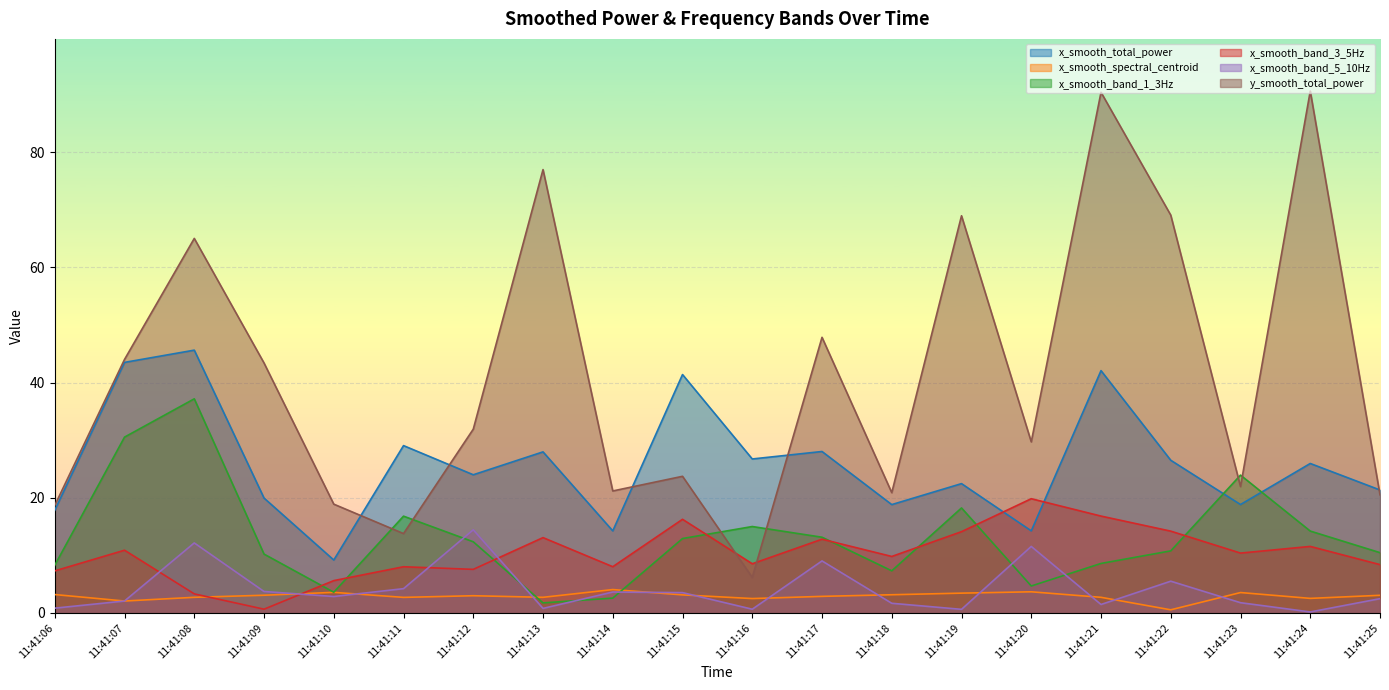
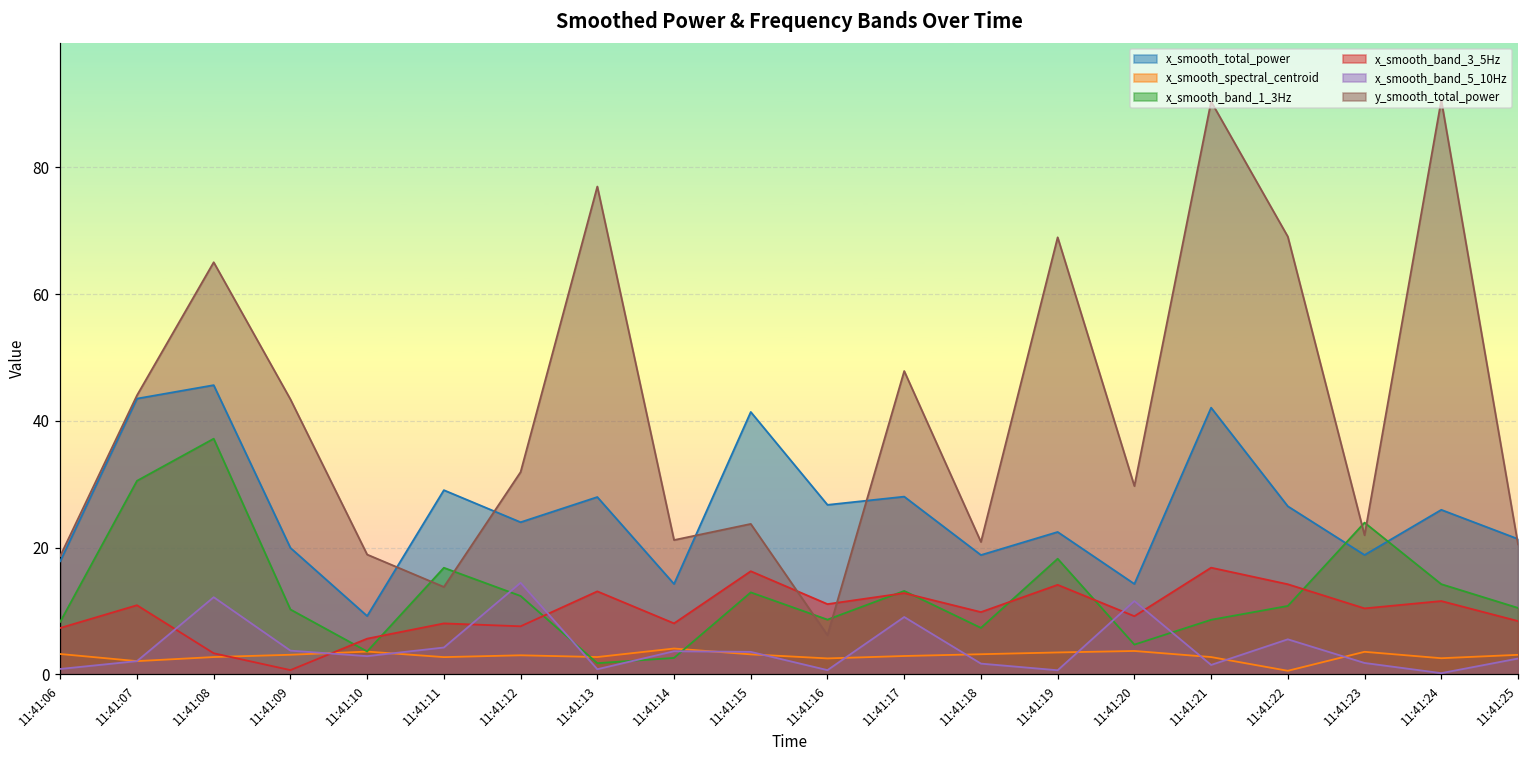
  {
    "x_smooth_total_power": {
      "11:41:06": 18,
      "11:41:07": 43,
      "11:41:08": 46,
      "11:41:09": 20,
      "11:41:10": 9,
      "11:41:11": 29,
      "11:41:12": 24,
      "11:41:13": 28,
      "11:41:14": 14,
      "11:41:15": 41,
      "11:41:16": 27,
      "11:41:17": 28,
      "11:41:18": 19,
      "11:41:19": 22,
      "11:41:20": 14,
      "11:41:21": 42,
      "11:41:22": 27,
      "11:41:23": 19,
      "11:41:24": 26,
      "11:41:25": 21
    },
    "x_smooth_spectral_centroid": {
      "11:41:06": 3,
      "11:41:08": 3,
      "11:41:09": 3,
      "11:41:11": 3,
      "11:41:12": 3,
      "11:41:13": 3,
      "11:41:16": 3,
      "11:41:17": 3,
      "11:41:18": 3,
      "11:41:19": 3,
      "11:41:20": 4,
      "11:41:21": 3,
      "11:41:22": 1,
      "11:41:23": 4,
      "11:41:24": 3,
      "11:41:25": 3
    },
    "x_smooth_band_1_3Hz": {
      "11:41:06": 8,
      "11:41:07": 31,
      "11:41:08": 37,
      "11:41:09": 10,
      "11:41:11": 17,
      "11:41:12": 12,
      "11:41:13": 2,
      "11:41:14": 3,
      "11:41:15": 13,
-     "11:41:16": 15,
+     "11:41:16": 9,
      "11:41:18": 7,
      "11:41:19": 18,
      "11:41:20": 5,
      "11:41:21": 9,
      "11:41:22": 11,
      "11:41:23": 24,
      "11:41:24": 14,
      "11:41:25": 10
    },
    "x_smooth_band_3_5Hz": {
      "11:41:06": 7,
      "11:41:07": 11,
      "11:41:08": 3,
      "11:41:09": 1,
      "11:41:10": 6,
      "11:41:11": 8,
      "11:41:12": 8,
      "11:41:13": 13,
      "11:41:14": 8,
      "11:41:15": 16,
-     "11:41:16": 9,
+     "11:41:16": 11,
      "11:41:18": 10,
      "11:41:19": 14,
-     "11:41:20": 20,
+     "11:41:20": 9,
      "11:41:21": 17,
      "11:41:22": 14,
      "11:41:23": 10,
      "11:41:24": 12,
      "11:41:25": 8
    },
    "x_smooth_band_5_10Hz": {
      "11:41:06": 1,
      "11:41:08": 12,
      "11:41:09": 4,
      "11:41:10": 3,
      "11:41:11": 4,
      "11:41:12": 14,
      "11:41:13": 1,
      "11:41:16": 1,
      "11:41:17": 9,
      "11:41:18": 2,
      "11:41:19": 1,
      "11:41:20": 12,
      "11:41:21": 1,
      "11:41:22": 6,
      "11:41:23": 2,
      "11:41:24": 0,
      "11:41:25": 2
    },
    "y_smooth_total_power": {
      "11:41:06": 19,
      "11:41:07": 44,
      "11:41:08": 65,
      "11:41:09": 43,
      "11:41:10": 19,
      "11:41:11": 14,
      "11:41:12": 32,
      "11:41:13": 77,
      "11:41:14": 21,
      "11:41:15": 24,
      "11:41:16": 6,
      "11:41:17": 48,
      "11:41:18": 21,
      "11:41:19": 69,
      "11:41:20": 30,
      "11:41:22": 69,
      "11:41:23": 22,
      "11:41:25": 21
    }
  }
